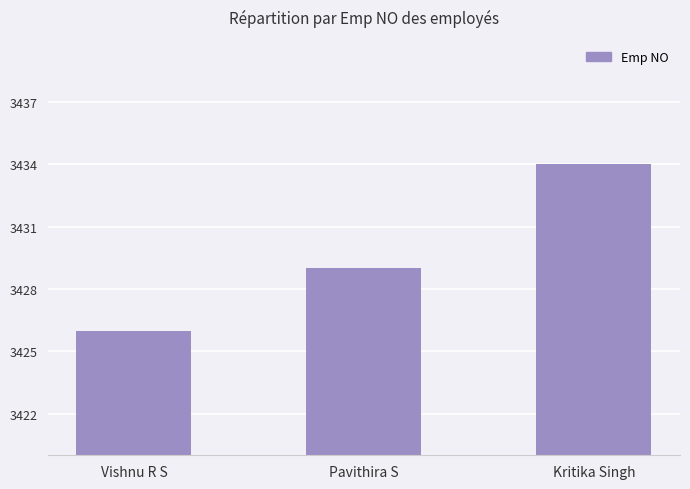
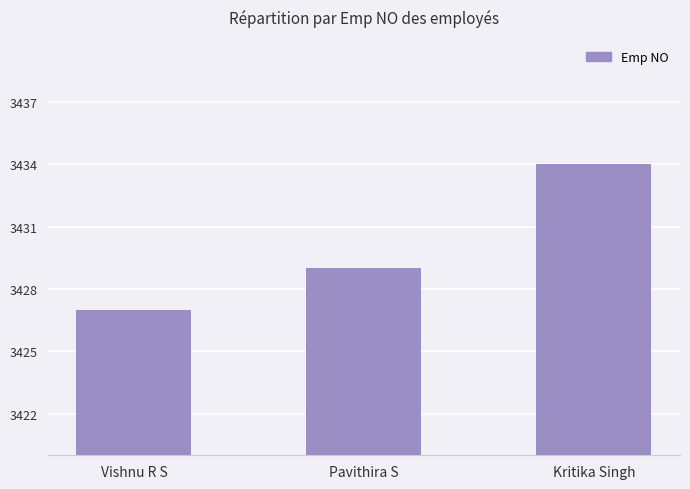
  {
-   "Vishnu R S": 3426,
+   "Vishnu R S": 3427,
    "Pavithira S": 3429,
    "Kritika Singh": 3434
  }
